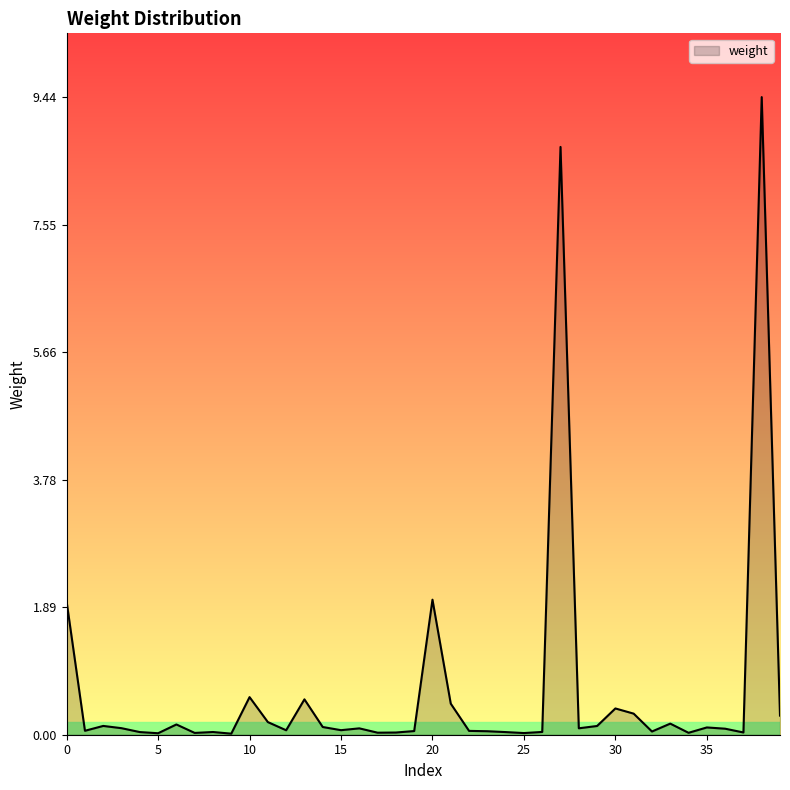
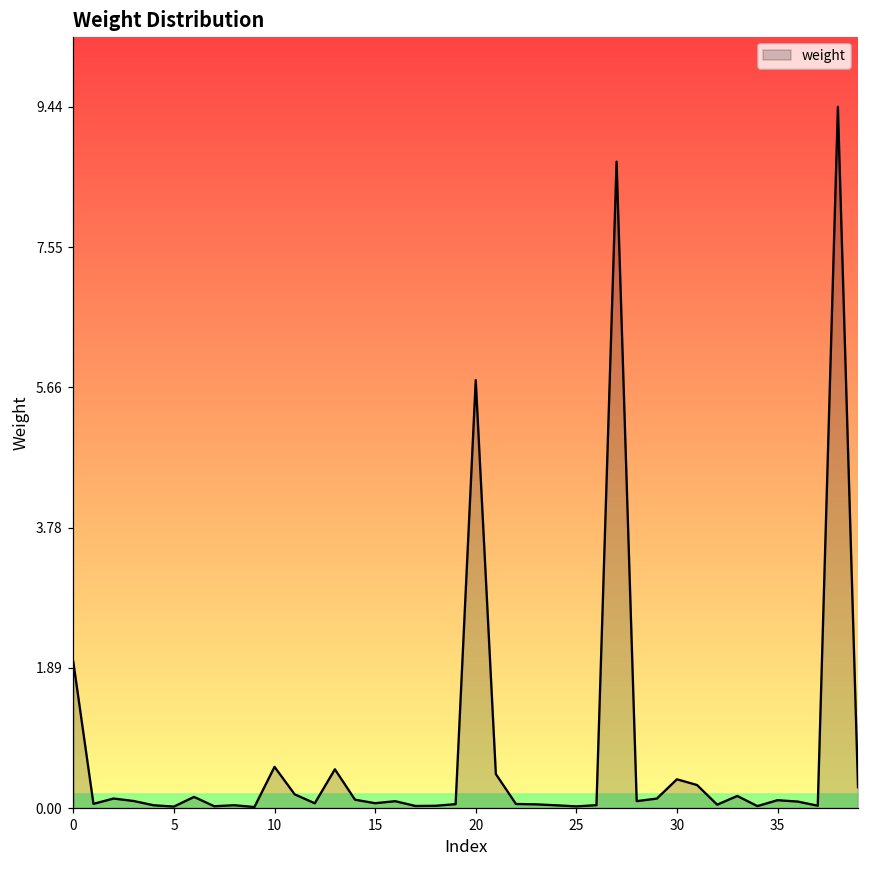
  {
    "0": 2.0,
    "10": 0.6,
-   "20": 2.0,
+   "20": 5.8,
    "30": 0.4
  }
